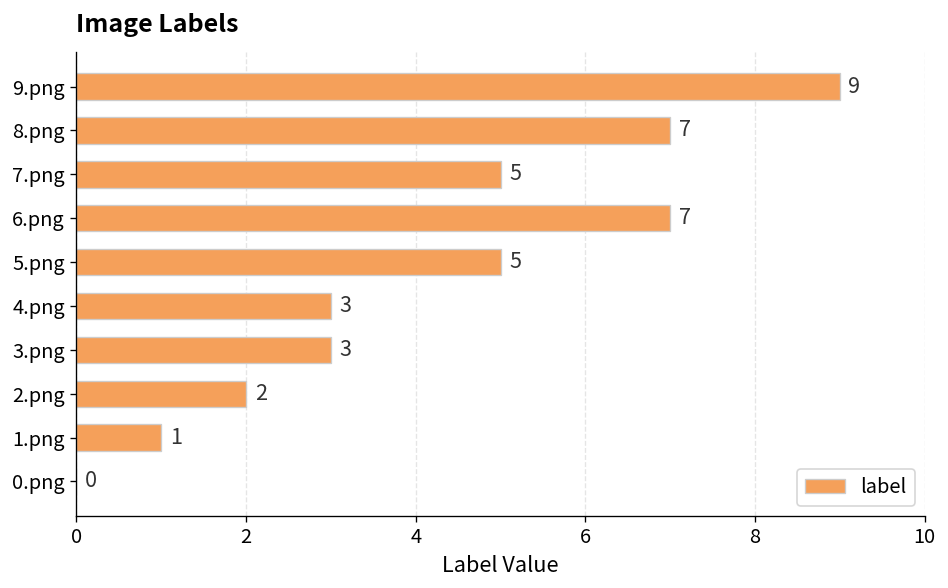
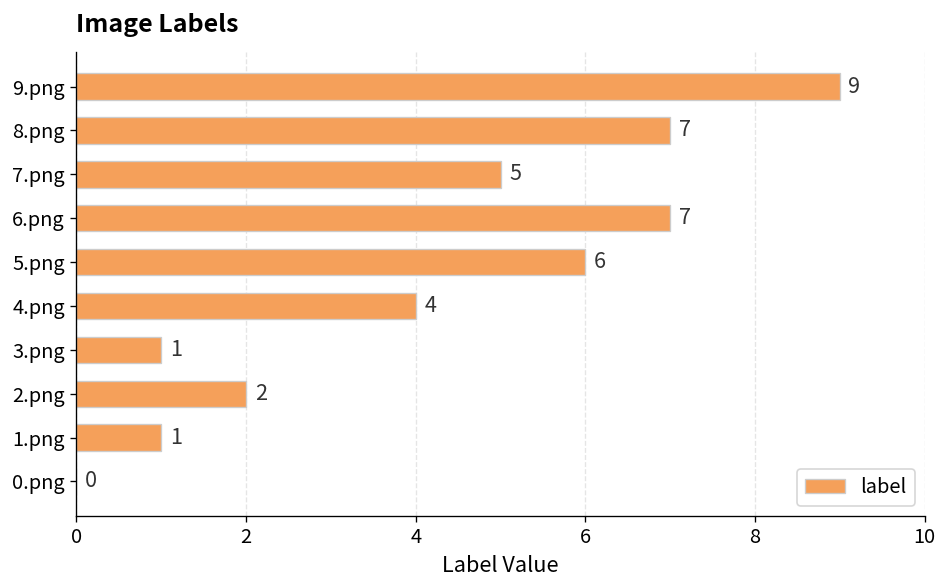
  {
    "9.png": 9,
    "8.png": 7,
    "7.png": 5,
    "6.png": 7,
-   "5.png": 5,
-   "4.png": 3,
-   "3.png": 3,
+   "5.png": 6,
+   "4.png": 4,
+   "3.png": 1,
    "2.png": 2,
    "1.png": 1,
    "0.png": 0
  }
